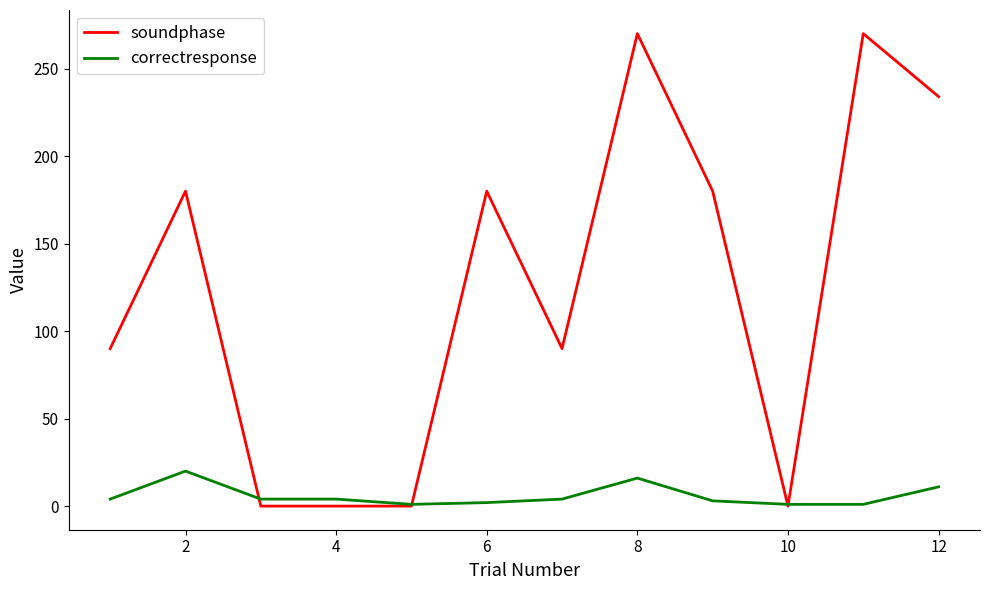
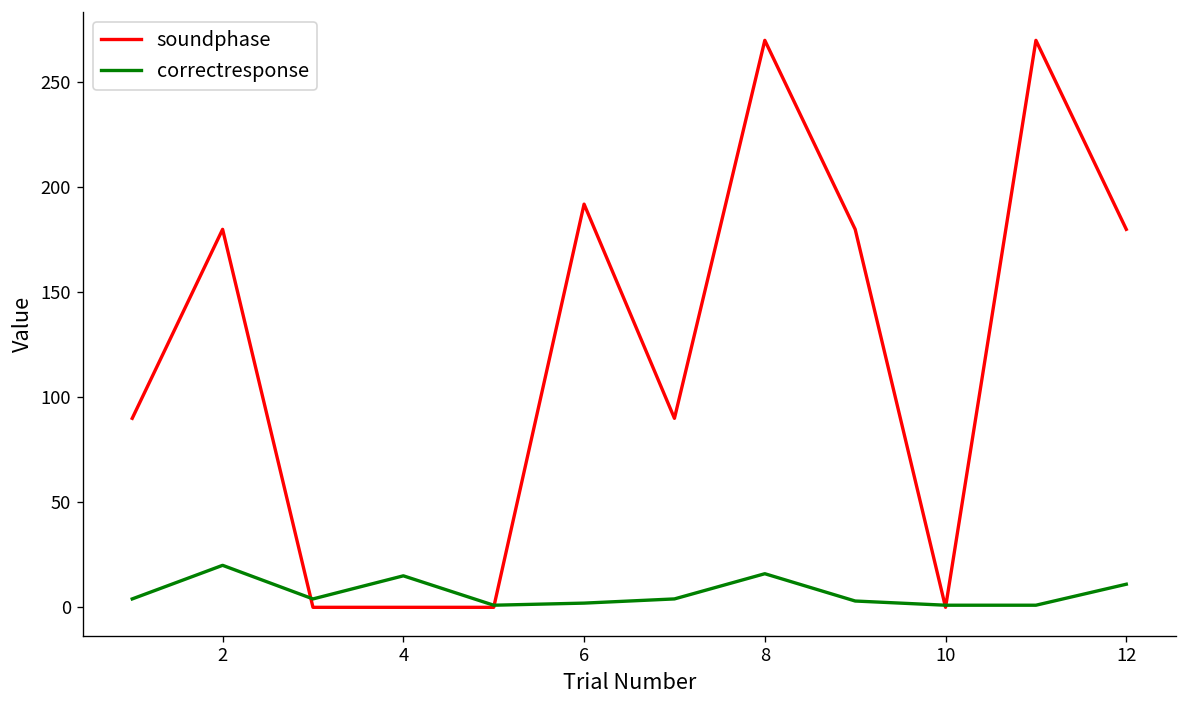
  {
    "soundphase": {
      "2": 180,
      "4": 0,
-     "6": 180,
+     "6": 192,
      "8": 270,
-     "12": 234
+     "12": 180
    },
    "correctresponse": {
      "2": 20,
-     "4": 4,
+     "4": 15,
      "6": 2,
      "8": 16,
      "12": 11
    }
  }
